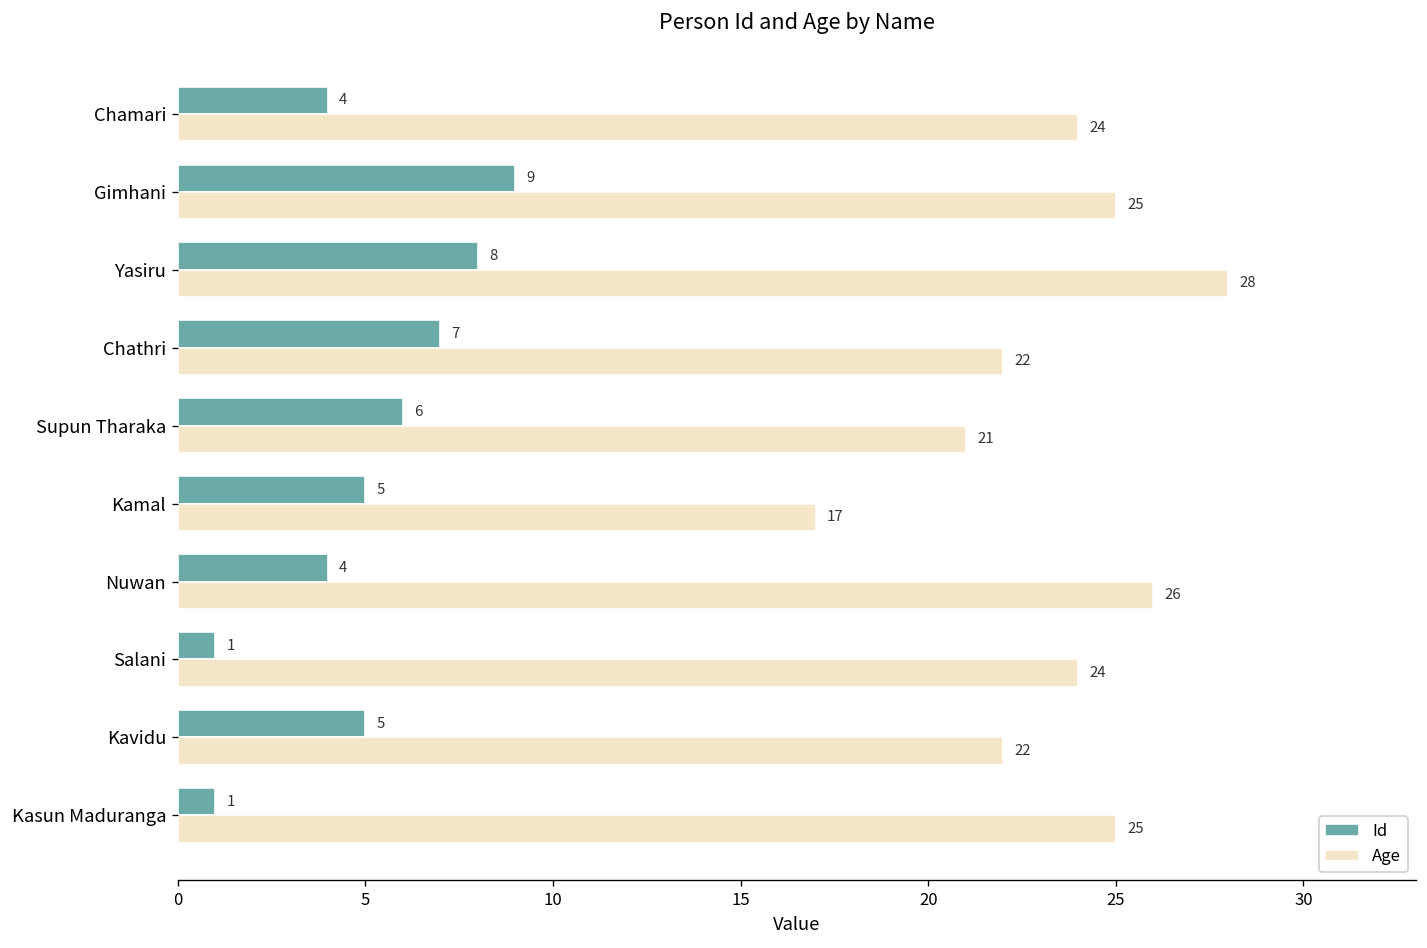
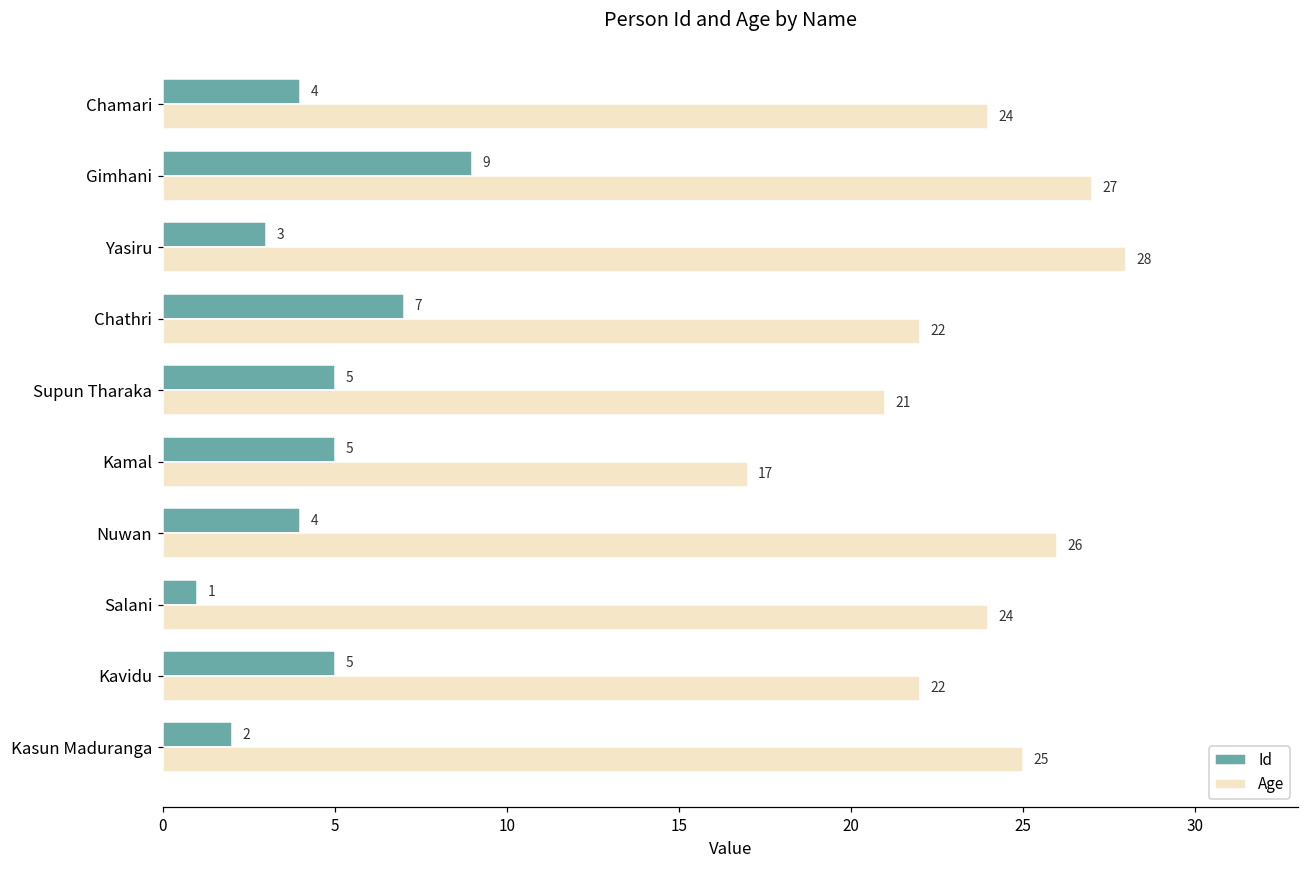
  {
    "Id": {
      "Chamari": 4,
      "Gimhani": 9,
-     "Yasiru": 8,
+     "Yasiru": 3,
      "Chathri": 7,
-     "Supun Tharaka": 6,
+     "Supun Tharaka": 5,
      "Kamal": 5,
      "Nuwan": 4,
      "Salani": 1,
      "Kavidu": 5,
-     "Kasun Maduranga": 1
+     "Kasun Maduranga": 2
    },
    "Age": {
      "Chamari": 24,
-     "Gimhani": 25,
+     "Gimhani": 27,
      "Yasiru": 28,
      "Chathri": 22,
      "Supun Tharaka": 21,
      "Kamal": 17,
      "Nuwan": 26,
      "Salani": 24,
      "Kavidu": 22,
      "Kasun Maduranga": 25
    }
  }
